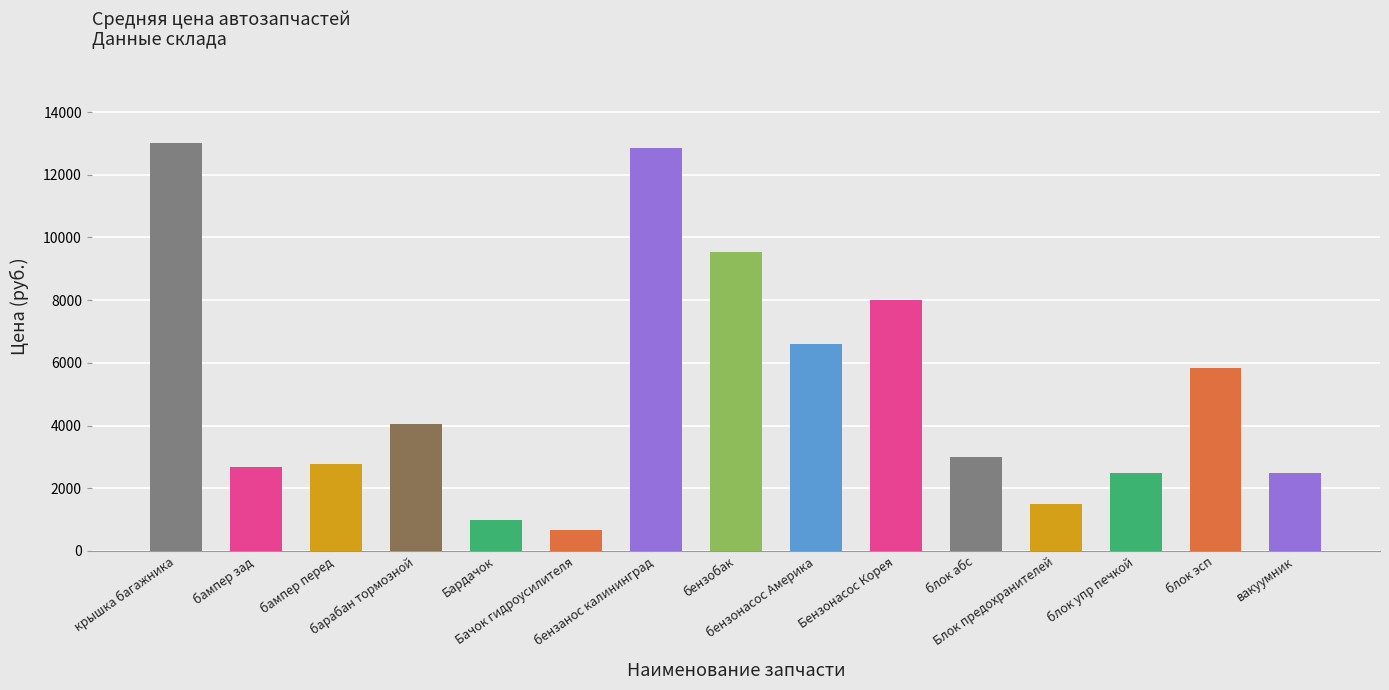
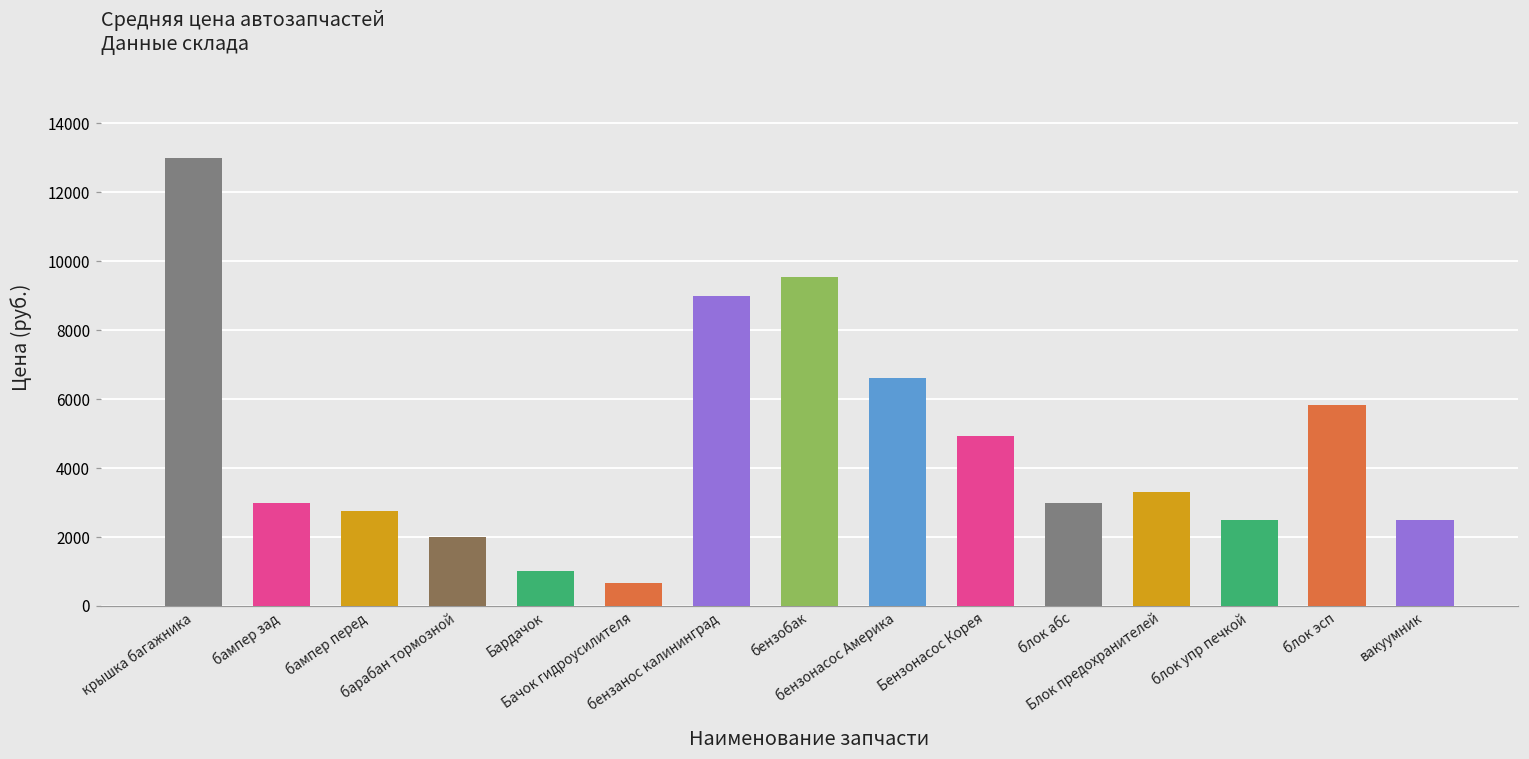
  {
    "крышка багажника": 13000,
-   "бампер зад": 2700,
+   "бампер зад": 3000,
    "бампер перед": 2800,
-   "барабан тормозной": 4100,
+   "барабан тормозной": 2000,
    "Бардачок": 1000,
    "Бачок гидроусилителя": 700,
-   "бензанос калининград": 12900,
+   "бензанос калининград": 9000,
    "бензобак": 9500,
    "бензонасос Америка": 6600,
-   "Бензонасос Корея": 8000,
+   "Бензонасос Корея": 4900,
    "блок абс": 3000,
-   "Блок предохранителей": 1500,
+   "Блок предохранителей": 3300,
    "блок упр печкой": 2500,
    "блок эсп": 5800,
    "вакуумник": 2500
  }
